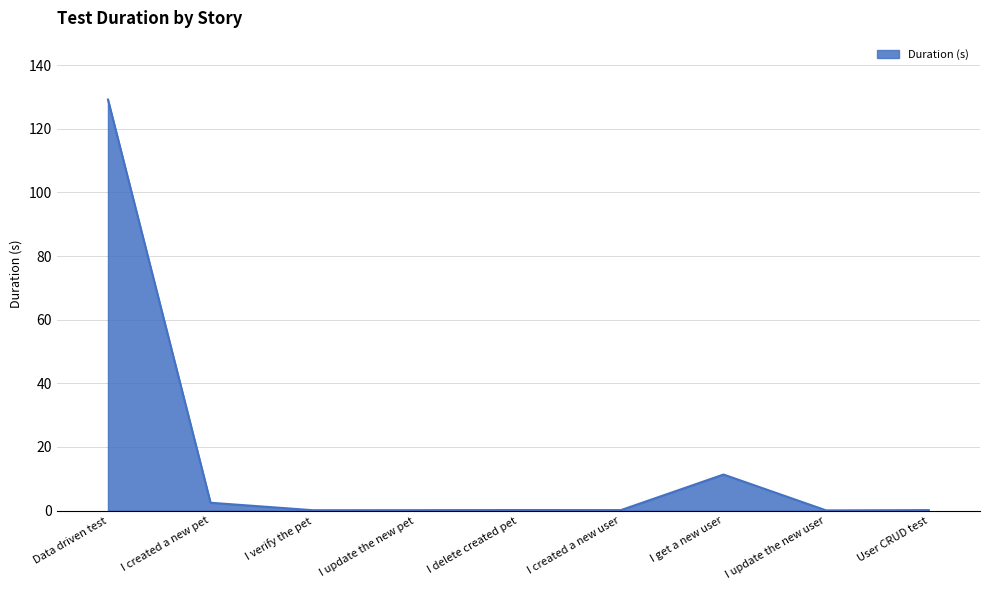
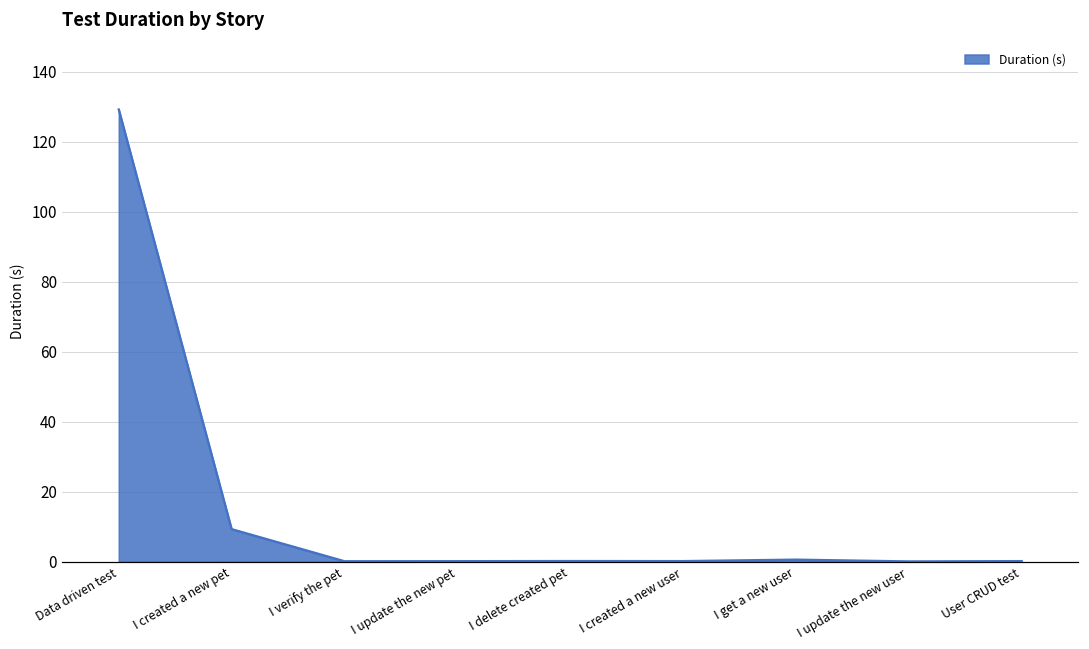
  {
    "Data driven test": 129,
-   "I created a new pet": 2,
+   "I created a new pet": 9,
    "I verify the pet": 0,
    "I update the new pet": 0,
    "I delete created pet": 0,
    "I created a new user": 0,
-   "I get a new user": 11,
+   "I get a new user": 1,
    "I update the new user": 0,
    "User CRUD test": 0
  }
